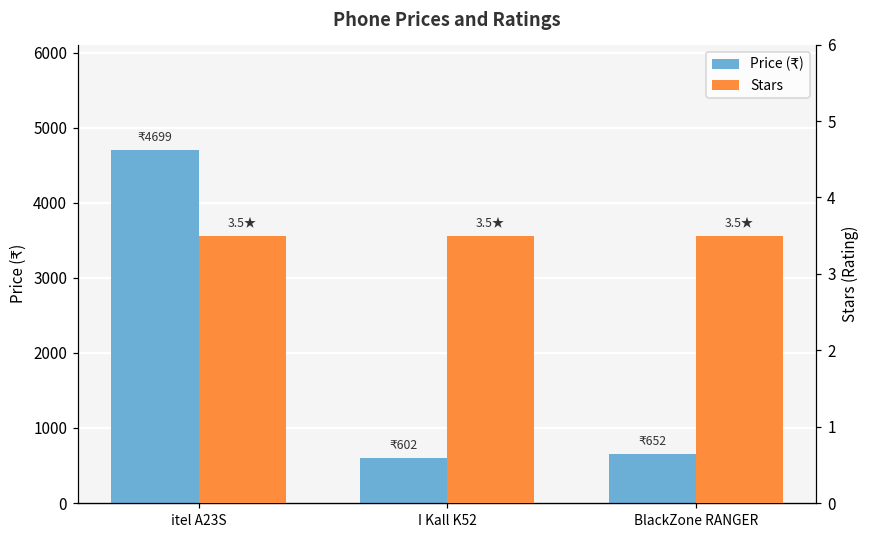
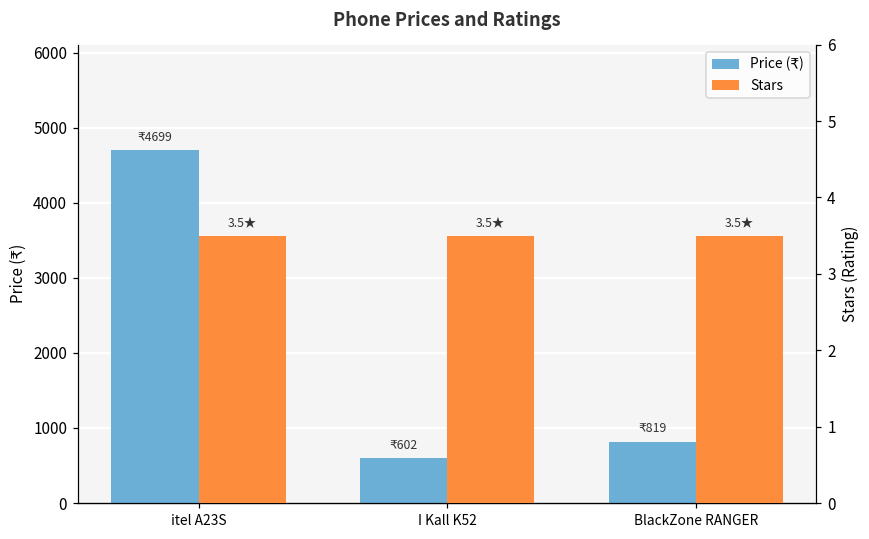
  {
    "Price (₹)": {
      "itel A23S": "4699",
      "I Kall K52": "602",
-     "BlackZone RANGER": "652"
+     "BlackZone RANGER": "819"
    },
    "Stars": {
      "itel A23S": "3.5★",
      "I Kall K52": "3.5★",
      "BlackZone RANGER": "3.5★"
    }
  }
